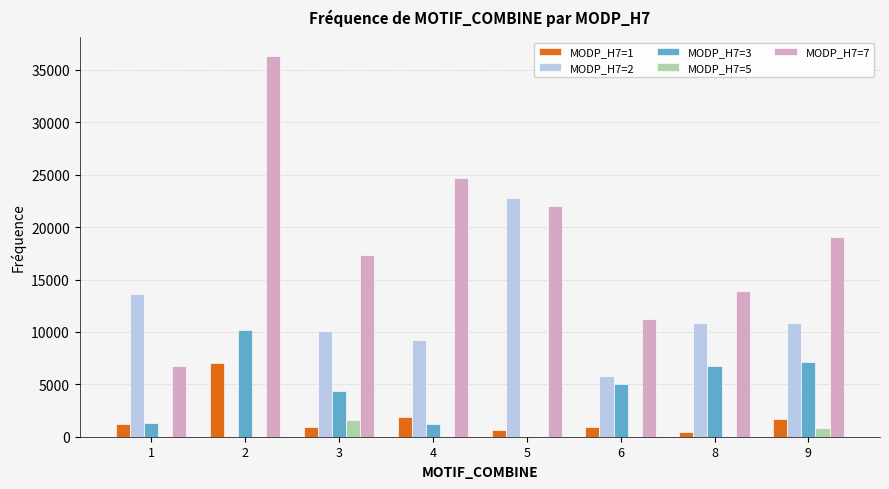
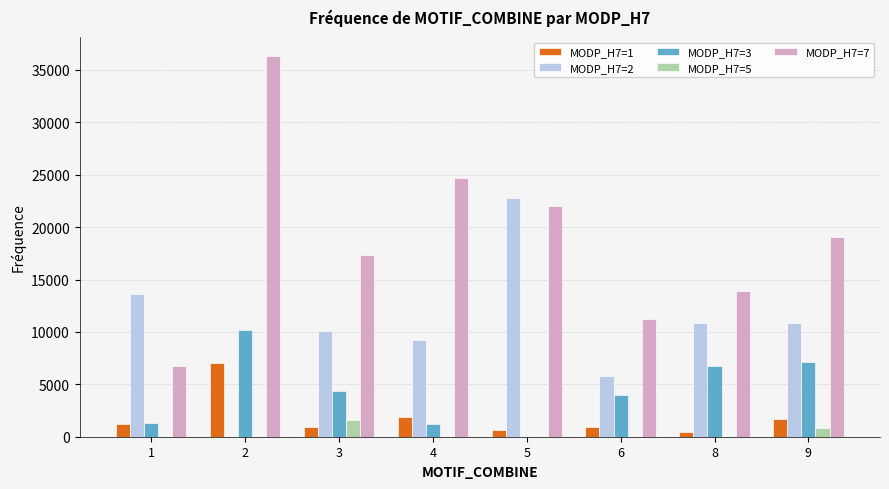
  {
    "MODP_H7=1": {
      "1": 1200,
      "2": 7100,
      "3": 1000,
      "4": 1800,
      "5": 600,
      "6": 1000,
      "8": 500,
      "9": 1700
    },
    "MODP_H7=2": {
      "1": 13600,
      "2": 0,
      "3": 10100,
      "4": 9300,
      "5": 22800,
      "6": 5800,
      "8": 10900,
      "9": 10800
    },
    "MODP_H7=3": {
      "1": 1300,
      "2": 10200,
      "3": 4300,
      "4": 1300,
      "5": 0,
-     "6": 5000,
+     "6": 4000,
      "8": 6700,
      "9": 7200
    },
    "MODP_H7=5": {
      "1": 0,
      "2": 0,
      "3": 1600,
      "4": 0,
      "5": 0,
      "6": 0,
      "8": 0,
      "9": 900
    },
    "MODP_H7=7": {
      "1": 6700,
      "2": 36300,
      "3": 17300,
      "4": 24700,
      "5": 22100,
      "6": 11200,
      "8": 13900,
      "9": 19000
    }
  }
